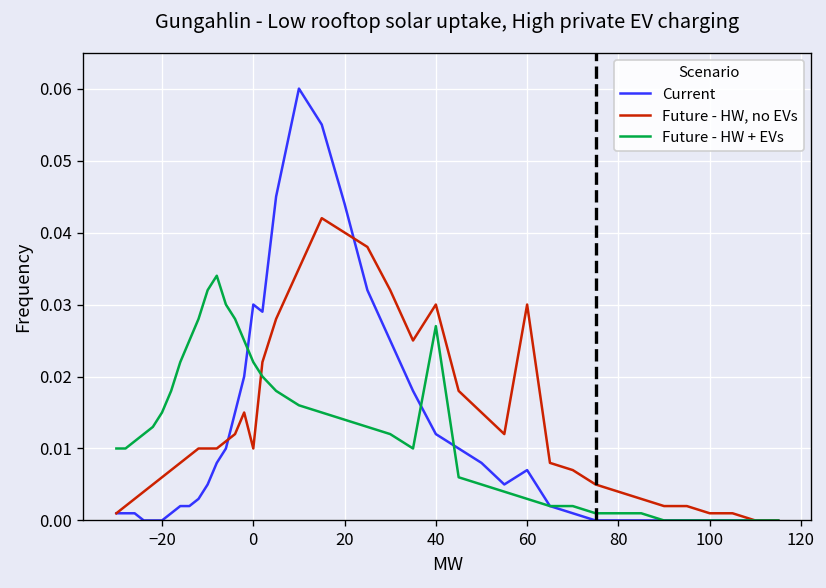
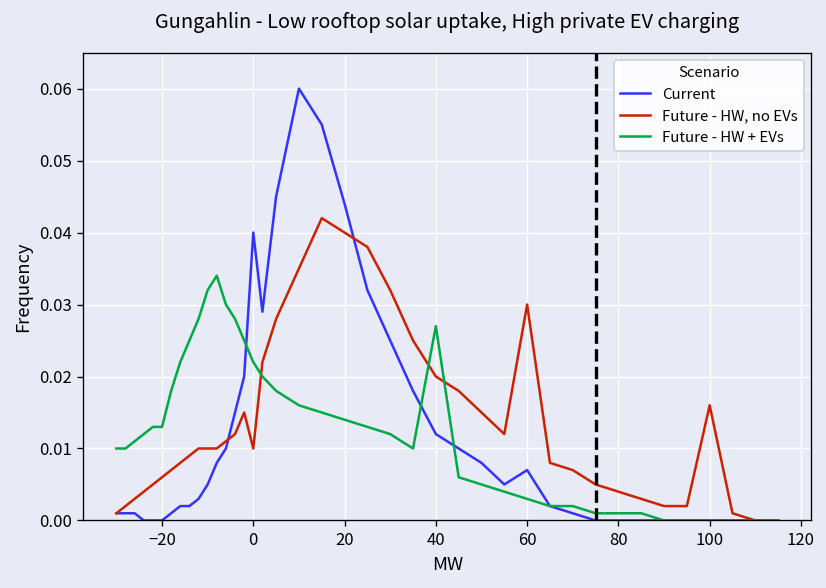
  {
    "Current": {
      "−20": 0.00,
-     "0": 0.03,
+     "0": 0.04,
      "20": 0.044,
      "40": 0.012,
      "60": 0.007,
      "80": 0.00
    },
    "Future - HW, no EVs": {
      "−20": 0.006,
      "0": 0.010,
      "20": 0.040,
-     "40": 0.03,
+     "40": 0.02,
      "60": 0.030,
      "80": 0.004,
-     "100": 0.001
+     "100": 0.016
    },
    "Future - HW + EVs": {
-     "−20": 0.015,
+     "−20": 0.013,
      "0": 0.022,
      "20": 0.014,
      "40": 0.027,
      "60": 0.003,
      "80": 0.001
    }
  }
